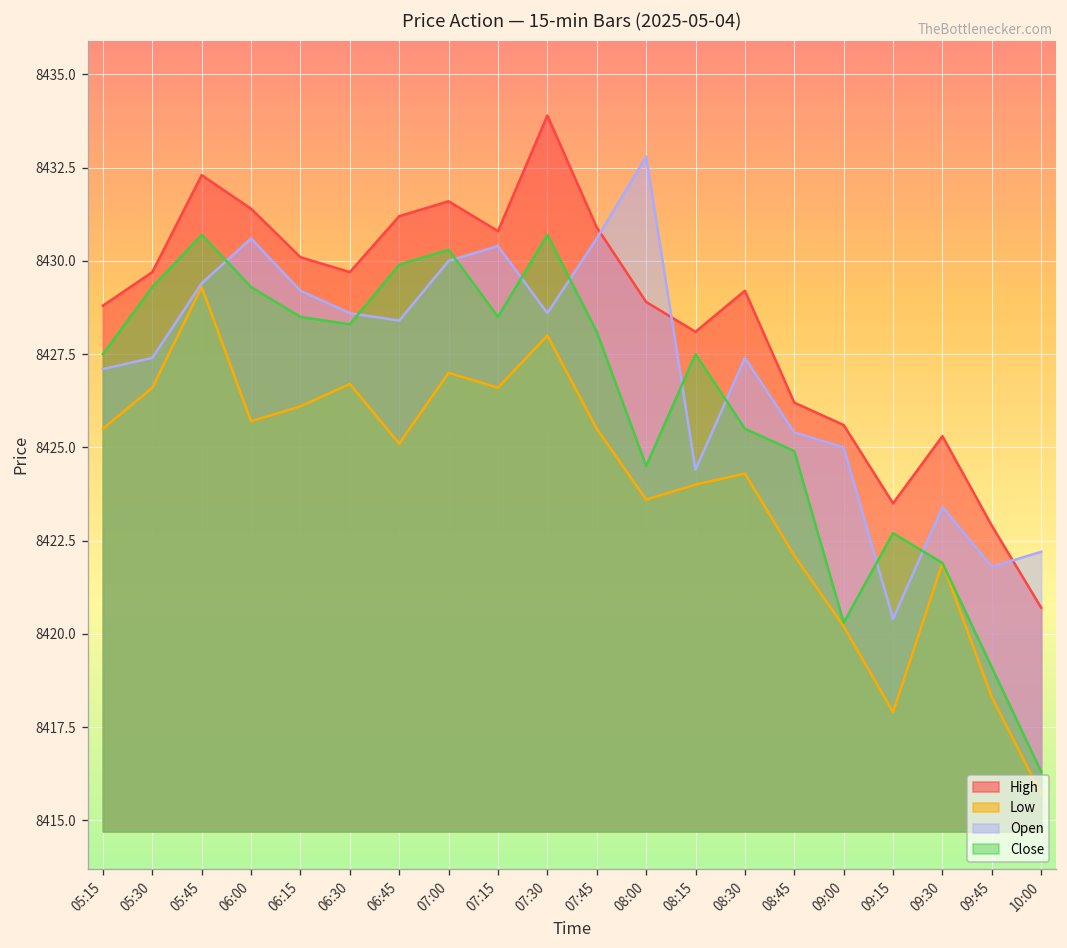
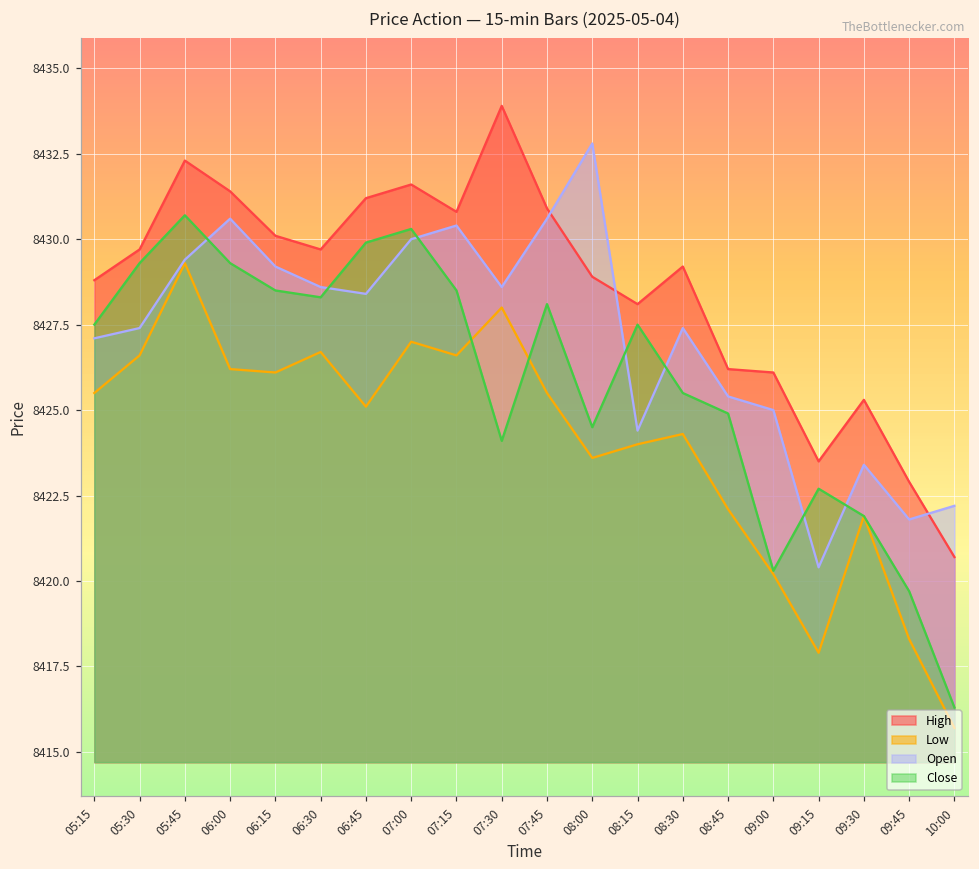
  {
    "High": {
      "05:15": 8428.8,
      "05:30": 8429.7,
      "05:45": 8432.3,
      "06:00": 8431.4,
      "06:15": 8430.1,
      "06:30": 8429.7,
      "06:45": 8431.2,
      "07:00": 8431.6,
      "07:15": 8430.8,
      "07:30": 8433.9,
      "07:45": 8430.9,
      "08:00": 8428.9,
      "08:15": 8428.1,
      "08:30": 8429.2,
      "08:45": 8426.2,
-     "09:00": 8425.6,
+     "09:00": 8426.1,
      "09:15": 8423.5,
      "09:30": 8425.3,
      "09:45": 8422.9,
      "10:00": 8420.7
    },
    "Low": {
      "05:15": 8425.5,
      "05:30": 8426.6,
      "05:45": 8429.3,
-     "06:00": 8425.7,
+     "06:00": 8426.2,
      "06:15": 8426.1,
      "06:30": 8426.7,
      "06:45": 8425.1,
      "07:00": 8427.0,
      "07:15": 8426.6,
      "07:30": 8428.0,
      "07:45": 8425.5,
      "08:00": 8423.6,
      "08:15": 8424.0,
      "08:30": 8424.3,
      "08:45": 8422.1,
      "09:00": 8420.2,
      "09:15": 8417.9,
      "09:45": 8418.3
    },
    "Open": {
      "05:15": 8427.1,
      "05:30": 8427.4,
      "05:45": 8429.4,
      "06:00": 8430.6,
      "06:15": 8429.2,
      "06:30": 8428.6,
      "06:45": 8428.4,
      "07:00": 8430.0,
      "07:15": 8430.4,
      "07:30": 8428.6,
      "07:45": 8430.6,
      "08:00": 8432.8,
      "08:15": 8424.4,
      "08:30": 8427.4,
      "08:45": 8425.4,
      "09:00": 8425.0,
      "09:15": 8420.4,
      "09:30": 8423.4,
      "09:45": 8421.8,
      "10:00": 8422.2
    },
    "Close": {
      "05:15": 8427.5,
      "05:30": 8429.3,
      "05:45": 8430.7,
      "06:00": 8429.3,
      "06:15": 8428.5,
      "06:30": 8428.3,
      "06:45": 8429.9,
      "07:00": 8430.3,
      "07:15": 8428.5,
-     "07:30": 8430.7,
+     "07:30": 8424.1,
      "07:45": 8428.1,
      "08:00": 8424.5,
      "08:15": 8427.5,
      "08:30": 8425.5,
      "08:45": 8424.9,
      "09:00": 8420.3,
      "09:15": 8422.7,
-     "09:45": 8419.1,
+     "09:45": 8419.7,
      "10:00": 8416.3
    }
  }
